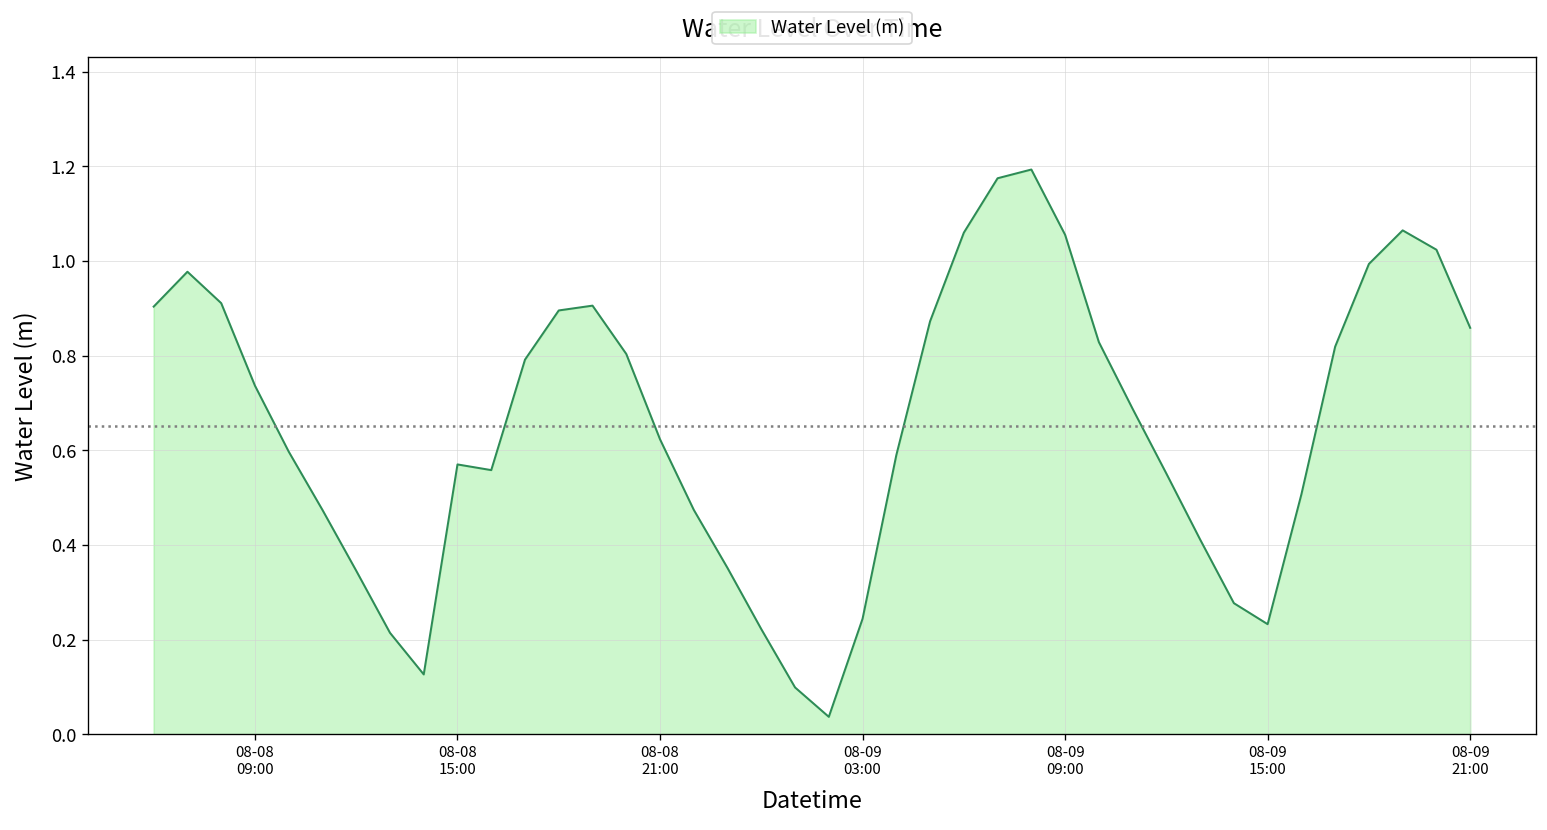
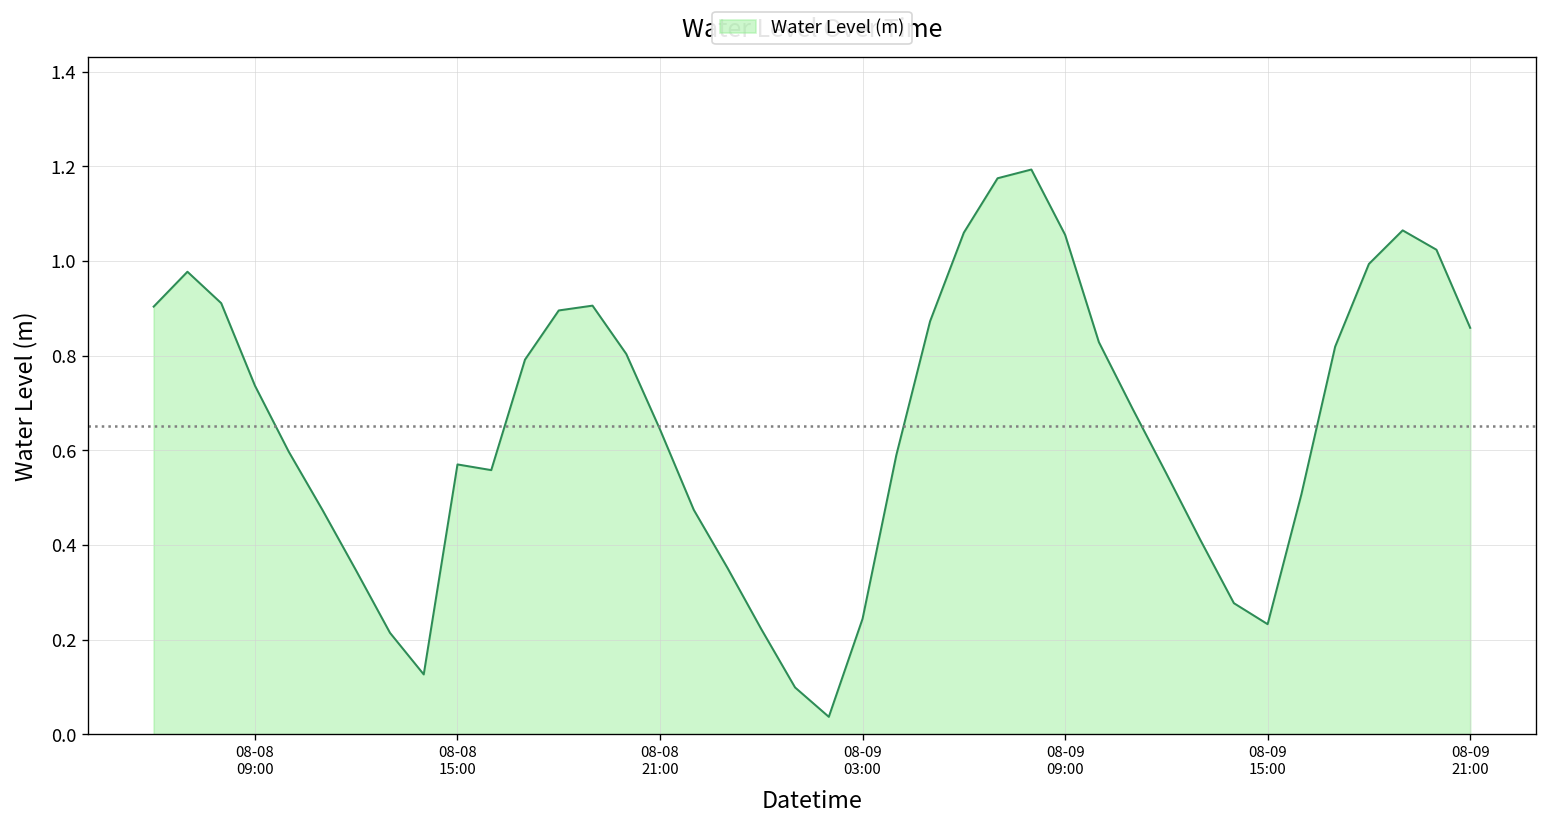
  {
    "08-08 09:00": 0.74,
    "08-08 15:00": 0.57,
-   "08-08 21:00": 0.62,
+   "08-08 21:00": 0.64,
    "08-09 03:00": 0.24,
    "08-09 09:00": 1.06,
    "08-09 15:00": 0.23,
    "08-09 21:00": 0.86
  }
